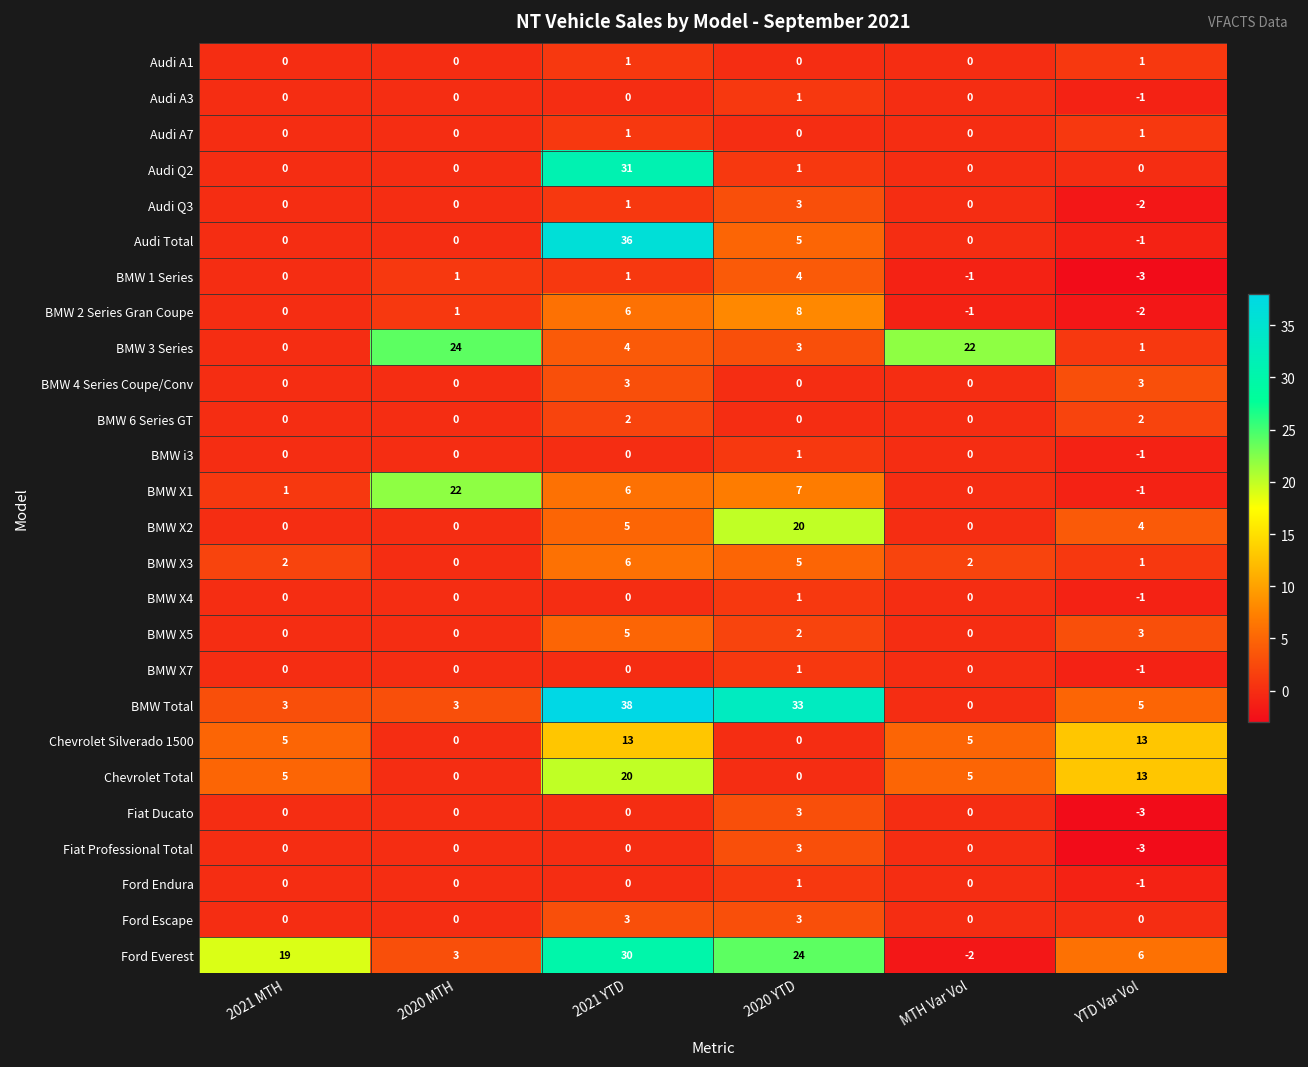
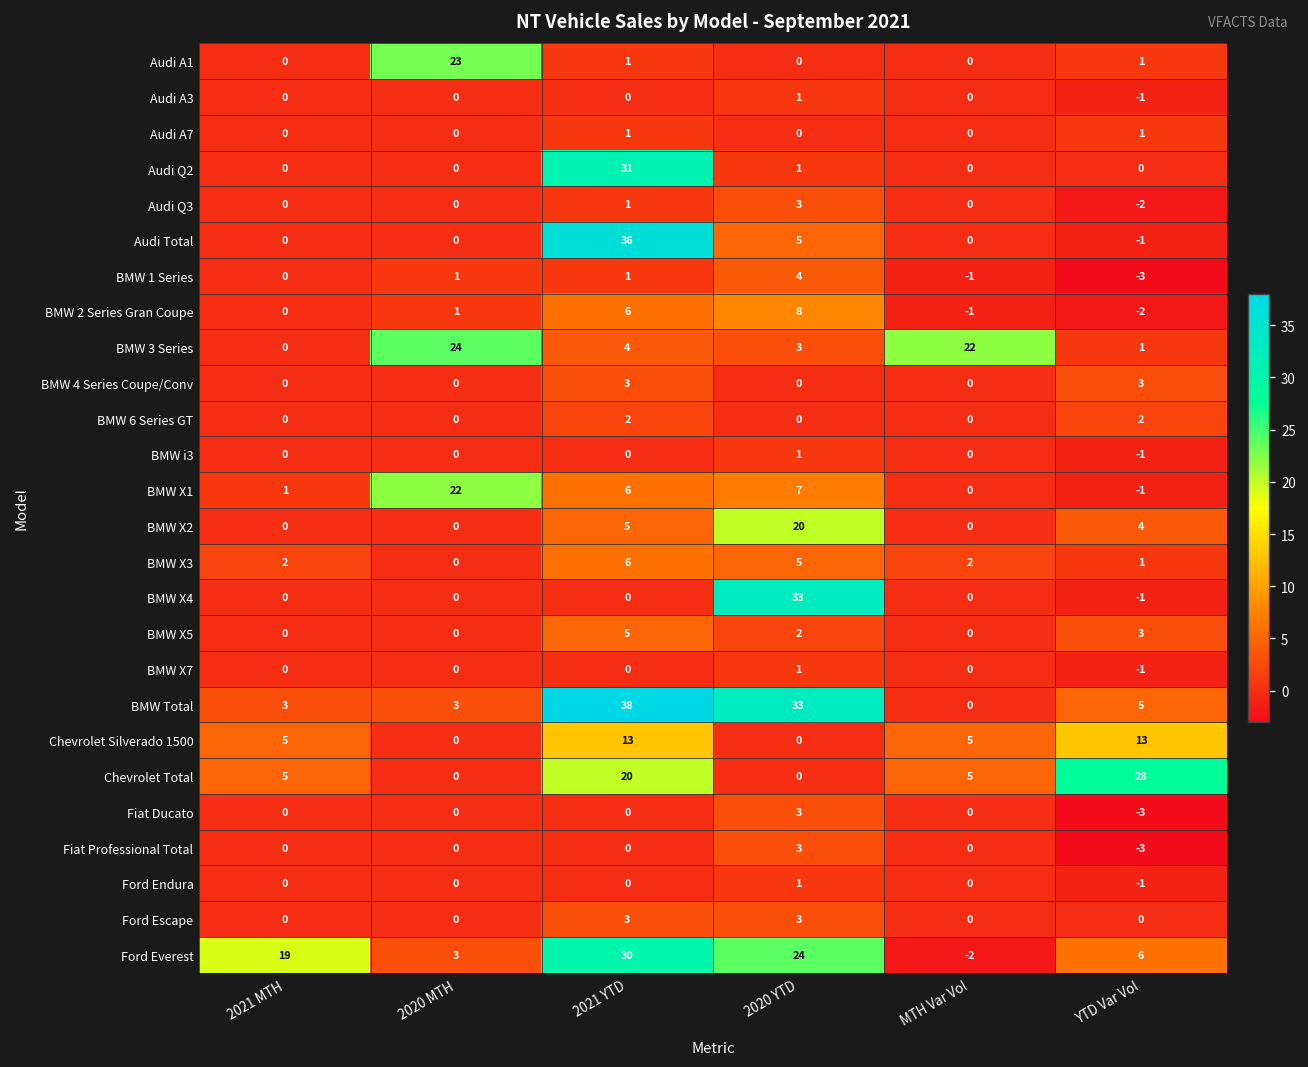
  {
    "Audi A1": {
      "2021 MTH": 0,
-     "2020 MTH": 0,
+     "2020 MTH": 23,
      "2021 YTD": 1,
      "2020 YTD": 0,
      "MTH Var Vol": 0,
      "YTD Var Vol": 1
    },
    "Audi A3": {
      "2021 MTH": 0,
      "2020 MTH": 0,
      "2021 YTD": 0,
      "2020 YTD": 1,
      "MTH Var Vol": 0,
      "YTD Var Vol": -1
    },
    "Audi A7": {
      "2021 MTH": 0,
      "2020 MTH": 0,
      "2021 YTD": 1,
      "2020 YTD": 0,
      "MTH Var Vol": 0,
      "YTD Var Vol": 1
    },
    "Audi Q2": {
      "2021 MTH": 0,
      "2020 MTH": 0,
      "2021 YTD": 31,
      "2020 YTD": 1,
      "MTH Var Vol": 0,
      "YTD Var Vol": 0
    },
    "Audi Q3": {
      "2021 MTH": 0,
      "2020 MTH": 0,
      "2021 YTD": 1,
      "2020 YTD": 3,
      "MTH Var Vol": 0,
      "YTD Var Vol": -2
    },
    "Audi Total": {
      "2021 MTH": 0,
      "2020 MTH": 0,
      "2021 YTD": 36,
      "2020 YTD": 5,
      "MTH Var Vol": 0,
      "YTD Var Vol": -1
    },
    "BMW 1 Series": {
      "2021 MTH": 0,
      "2020 MTH": 1,
      "2021 YTD": 1,
      "2020 YTD": 4,
      "MTH Var Vol": -1,
      "YTD Var Vol": -3
    },
    "BMW 2 Series Gran Coupe": {
      "2021 MTH": 0,
      "2020 MTH": 1,
      "2021 YTD": 6,
      "2020 YTD": 8,
      "MTH Var Vol": -1,
      "YTD Var Vol": -2
    },
    "BMW 3 Series": {
      "2021 MTH": 0,
      "2020 MTH": 24,
      "2021 YTD": 4,
      "2020 YTD": 3,
      "MTH Var Vol": 22,
      "YTD Var Vol": 1
    },
    "BMW 4 Series Coupe/Conv": {
      "2021 MTH": 0,
      "2020 MTH": 0,
      "2021 YTD": 3,
      "2020 YTD": 0,
      "MTH Var Vol": 0,
      "YTD Var Vol": 3
    },
    "BMW 6 Series GT": {
      "2021 MTH": 0,
      "2020 MTH": 0,
      "2021 YTD": 2,
      "2020 YTD": 0,
      "MTH Var Vol": 0,
      "YTD Var Vol": 2
    },
    "BMW i3": {
      "2021 MTH": 0,
      "2020 MTH": 0,
      "2021 YTD": 0,
      "2020 YTD": 1,
      "MTH Var Vol": 0,
      "YTD Var Vol": -1
    },
    "BMW X1": {
      "2021 MTH": 1,
      "2020 MTH": 22,
      "2021 YTD": 6,
      "2020 YTD": 7,
      "MTH Var Vol": 0,
      "YTD Var Vol": -1
    },
    "BMW X2": {
      "2021 MTH": 0,
      "2020 MTH": 0,
      "2021 YTD": 5,
      "2020 YTD": 20,
      "MTH Var Vol": 0,
      "YTD Var Vol": 4
    },
    "BMW X3": {
      "2021 MTH": 2,
      "2020 MTH": 0,
      "2021 YTD": 6,
      "2020 YTD": 5,
      "MTH Var Vol": 2,
      "YTD Var Vol": 1
    },
    "BMW X4": {
      "2021 MTH": 0,
      "2020 MTH": 0,
      "2021 YTD": 0,
-     "2020 YTD": 1,
+     "2020 YTD": 33,
      "MTH Var Vol": 0,
      "YTD Var Vol": -1
    },
    "BMW X5": {
      "2021 MTH": 0,
      "2020 MTH": 0,
      "2021 YTD": 5,
      "2020 YTD": 2,
      "MTH Var Vol": 0,
      "YTD Var Vol": 3
    },
    "BMW X7": {
      "2021 MTH": 0,
      "2020 MTH": 0,
      "2021 YTD": 0,
      "2020 YTD": 1,
      "MTH Var Vol": 0,
      "YTD Var Vol": -1
    },
    "BMW Total": {
      "2021 MTH": 3,
      "2020 MTH": 3,
      "2021 YTD": 38,
      "2020 YTD": 33,
      "MTH Var Vol": 0,
      "YTD Var Vol": 5
    },
    "Chevrolet Silverado 1500": {
      "2021 MTH": 5,
      "2020 MTH": 0,
      "2021 YTD": 13,
      "2020 YTD": 0,
      "MTH Var Vol": 5,
      "YTD Var Vol": 13
    },
    "Chevrolet Total": {
      "2021 MTH": 5,
      "2020 MTH": 0,
      "2021 YTD": 20,
      "2020 YTD": 0,
      "MTH Var Vol": 5,
-     "YTD Var Vol": 13
+     "YTD Var Vol": 28
    },
    "Fiat Ducato": {
      "2021 MTH": 0,
      "2020 MTH": 0,
      "2021 YTD": 0,
      "2020 YTD": 3,
      "MTH Var Vol": 0,
      "YTD Var Vol": -3
    },
    "Fiat Professional Total": {
      "2021 MTH": 0,
      "2020 MTH": 0,
      "2021 YTD": 0,
      "2020 YTD": 3,
      "MTH Var Vol": 0,
      "YTD Var Vol": -3
    },
    "Ford Endura": {
      "2021 MTH": 0,
      "2020 MTH": 0,
      "2021 YTD": 0,
      "2020 YTD": 1,
      "MTH Var Vol": 0,
      "YTD Var Vol": -1
    },
    "Ford Escape": {
      "2021 MTH": 0,
      "2020 MTH": 0,
      "2021 YTD": 3,
      "2020 YTD": 3,
      "MTH Var Vol": 0,
      "YTD Var Vol": 0
    },
    "Ford Everest": {
      "2021 MTH": 19,
      "2020 MTH": 3,
      "2021 YTD": 30,
      "2020 YTD": 24,
      "MTH Var Vol": -2,
      "YTD Var Vol": 6
    }
  }
